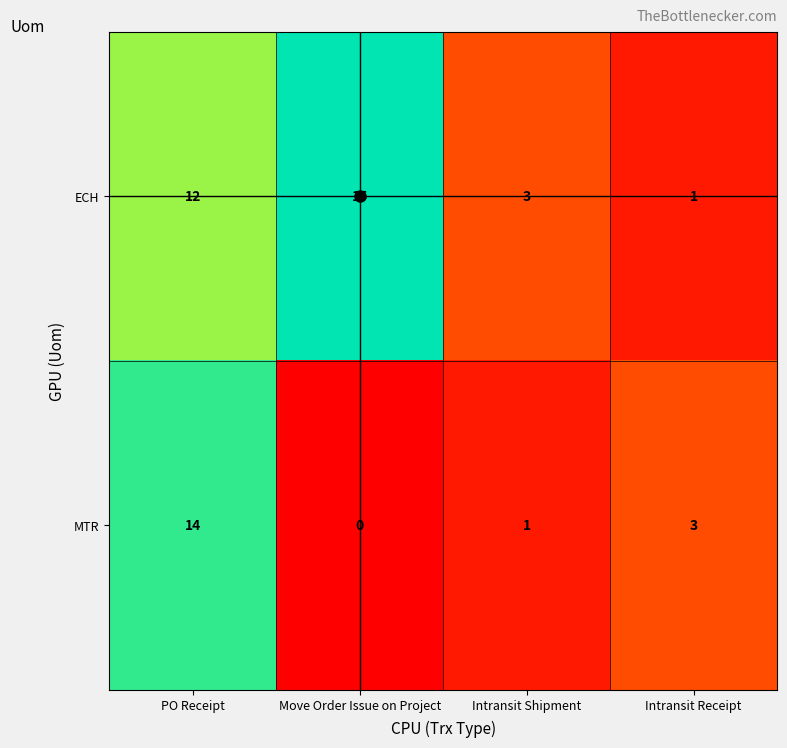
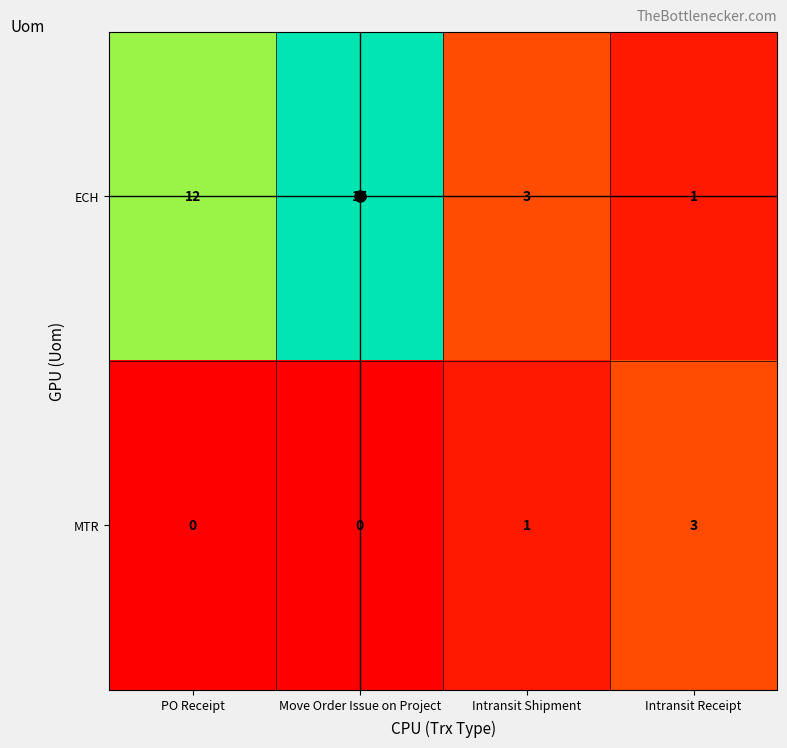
  {
    "ECH": {
      "PO Receipt": 12,
      "Intransit Shipment": 3,
      "Intransit Receipt": 1
    },
    "MTR": {
-     "PO Receipt": 14,
+     "PO Receipt": 0,
      "Move Order Issue on Project": 0,
      "Intransit Shipment": 1,
      "Intransit Receipt": 3
    }
  }
